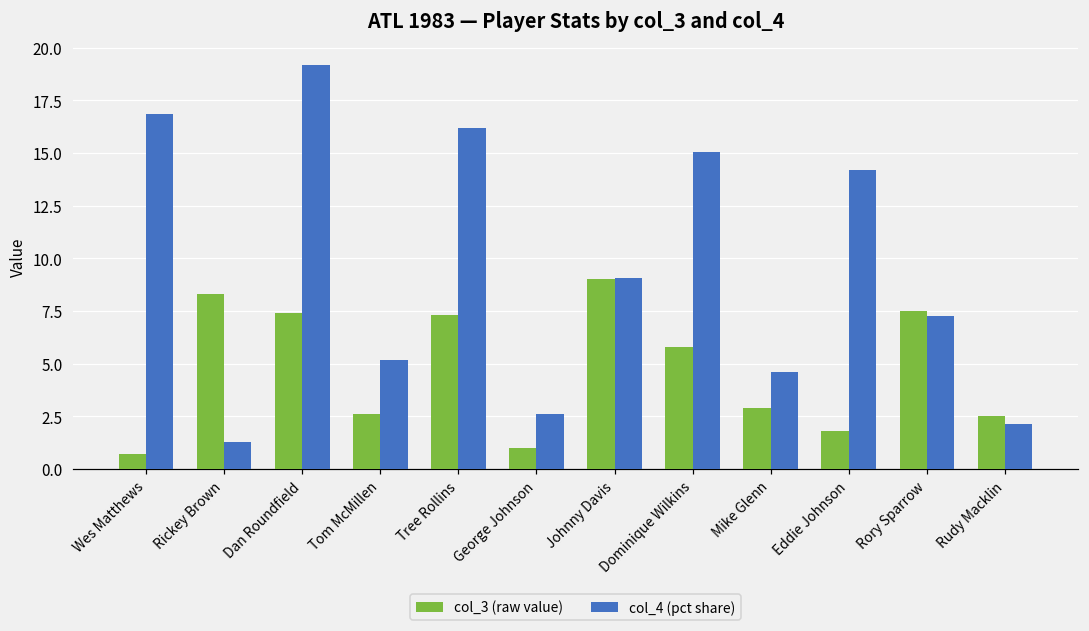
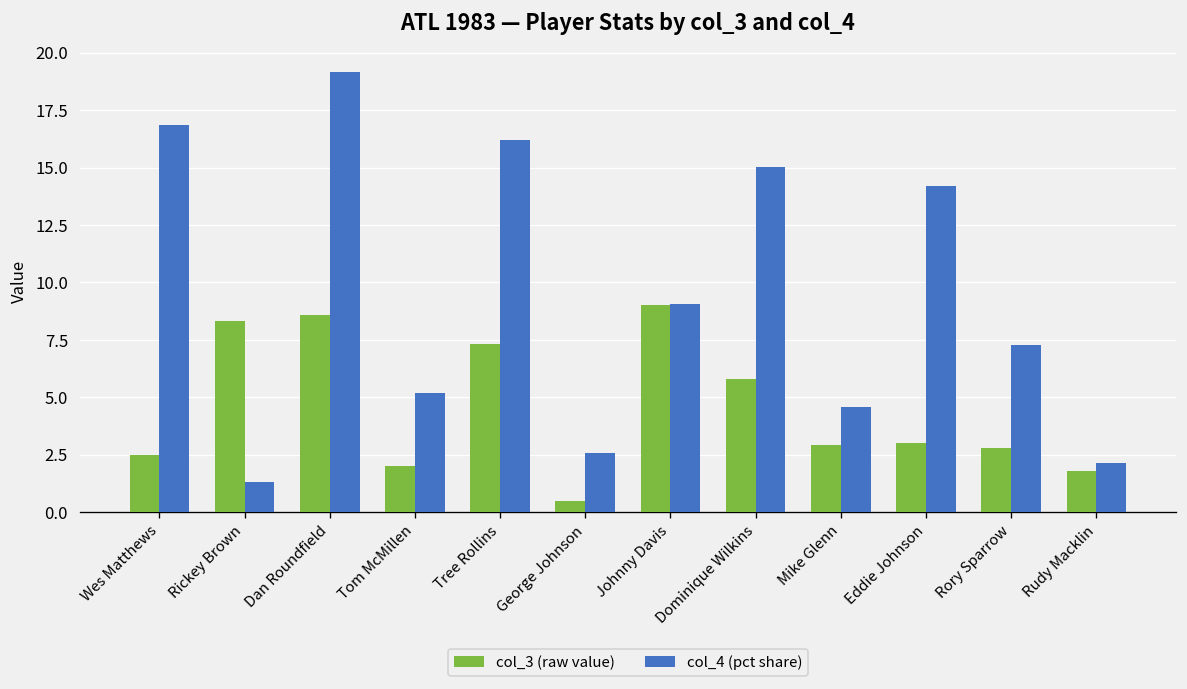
  {
    "col_3 (raw value)": {
-     "Wes Matthews": 0.7,
+     "Wes Matthews": 2.5,
      "Rickey Brown": 8.3,
-     "Dan Roundfield": 7.4,
-     "Tom McMillen": 2.6,
+     "Dan Roundfield": 8.6,
+     "Tom McMillen": 2.0,
      "Tree Rollins": 7.3,
-     "George Johnson": 1.0,
+     "George Johnson": 0.5,
      "Johnny Davis": 9.0,
      "Dominique Wilkins": 5.8,
      "Mike Glenn": 2.9,
-     "Eddie Johnson": 1.8,
-     "Rory Sparrow": 7.5,
-     "Rudy Macklin": 2.5
+     "Eddie Johnson": 3.0,
+     "Rory Sparrow": 2.8,
+     "Rudy Macklin": 1.8
    },
    "col_4 (pct share)": {
      "Wes Matthews": 16.9,
      "Rickey Brown": 1.3,
      "Dan Roundfield": 19.2,
      "Tom McMillen": 5.2,
      "Tree Rollins": 16.2,
      "George Johnson": 2.6,
      "Johnny Davis": 9.1,
      "Dominique Wilkins": 15.0,
      "Mike Glenn": 4.6,
      "Eddie Johnson": 14.2,
      "Rory Sparrow": 7.3,
      "Rudy Macklin": 2.1
    }
  }
